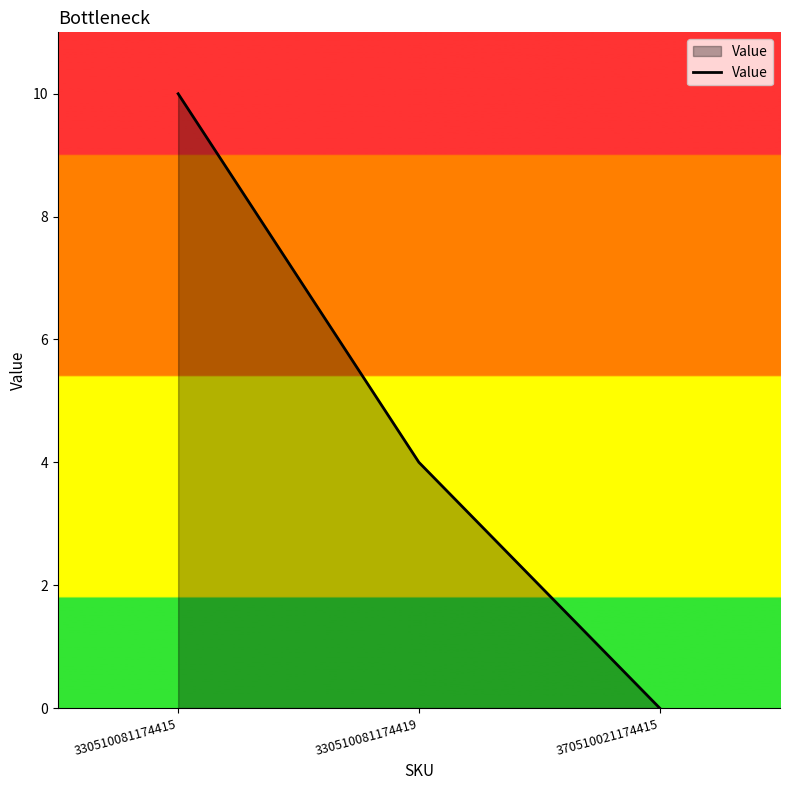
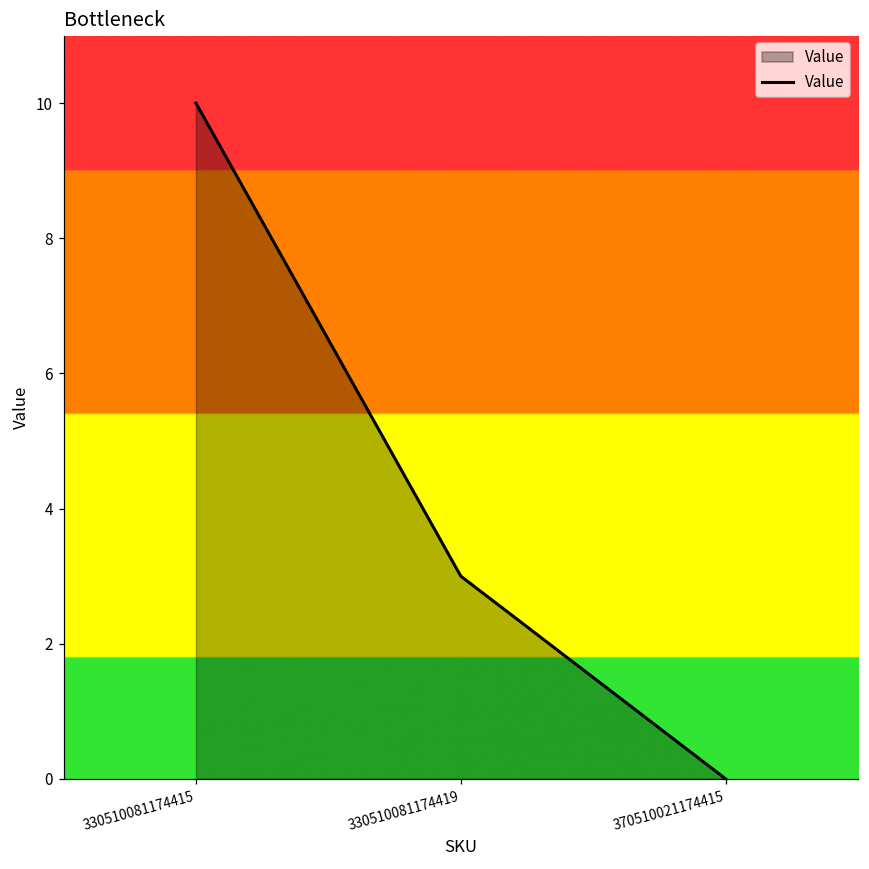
  {
    "330510081174415": 10,
-   "330510081174419": 4,
+   "330510081174419": 3,
    "370510021174415": 0
  }
